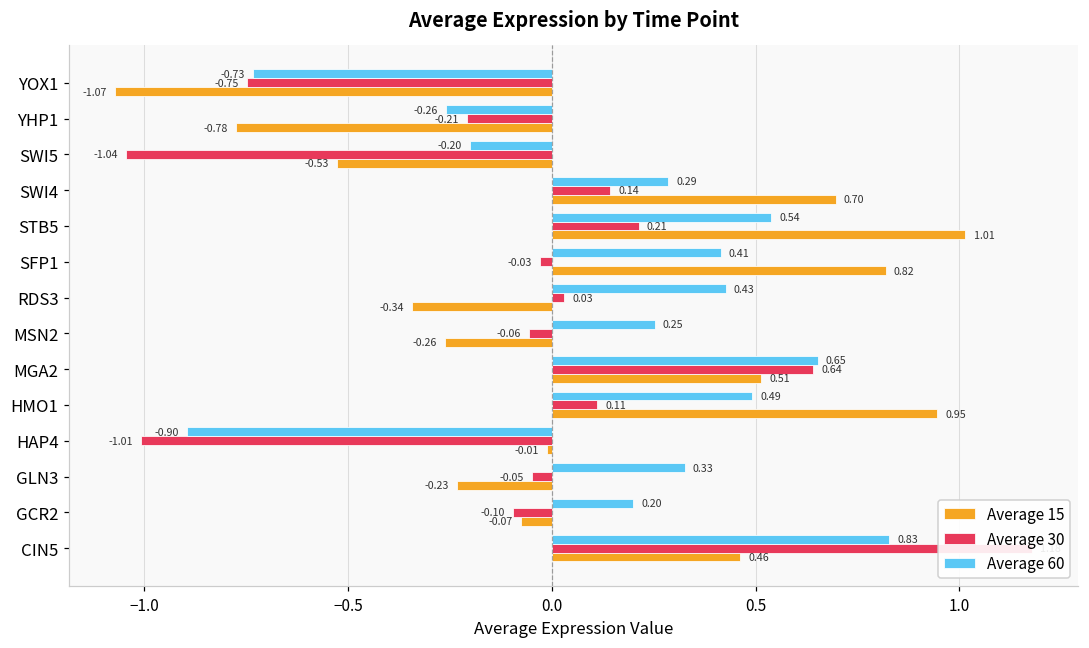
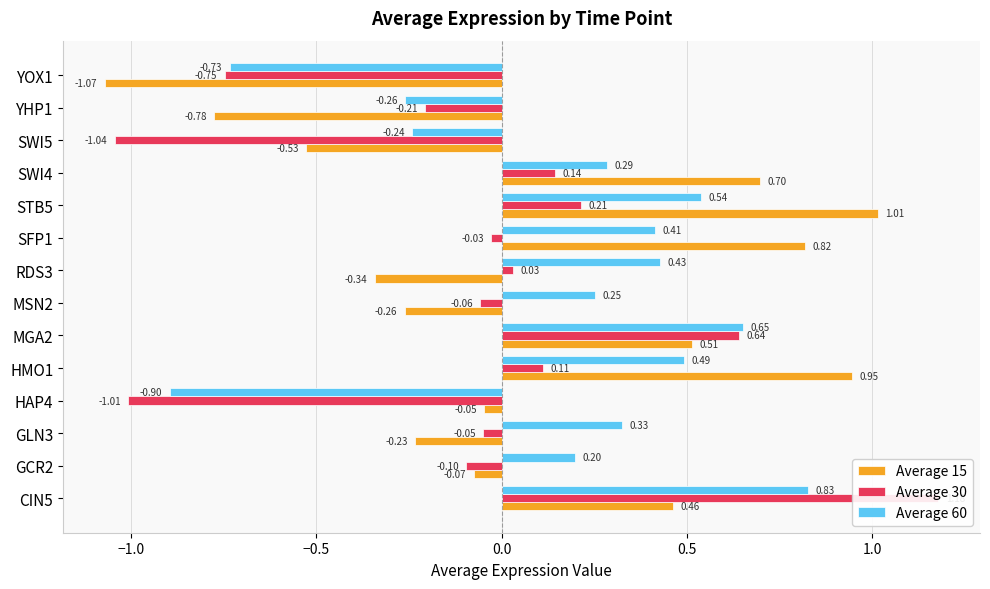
  {
    "Average 15": {
      "YOX1": -1.07,
      "YHP1": -0.78,
      "SWI5": -0.53,
      "SWI4": 0.70,
      "STB5": 1.01,
      "SFP1": 0.82,
      "RDS3": -0.34,
      "MSN2": -0.26,
      "MGA2": 0.51,
      "HMO1": 0.95,
-     "HAP4": -0.01,
+     "HAP4": -0.05,
      "GLN3": -0.23,
      "GCR2": -0.07,
      "CIN5": 0.46
    },
    "Average 30": {
      "YOX1": -0.75,
      "YHP1": -0.21,
      "SWI5": -1.04,
      "SWI4": 0.14,
      "STB5": 0.21,
      "SFP1": -0.03,
      "RDS3": 0.03,
      "MSN2": -0.06,
      "MGA2": 0.64,
      "HMO1": 0.11,
      "HAP4": -1.01,
      "GLN3": -0.05,
      "GCR2": -0.10
    },
    "Average 60": {
      "YOX1": -0.73,
      "YHP1": -0.26,
-     "SWI5": -0.20,
+     "SWI5": -0.24,
      "SWI4": 0.29,
      "STB5": 0.54,
      "SFP1": 0.41,
      "RDS3": 0.43,
      "MSN2": 0.25,
      "HMO1": 0.49,
      "HAP4": -0.90,
      "GLN3": 0.33,
      "GCR2": 0.20,
      "CIN5": 0.83
    }
  }
